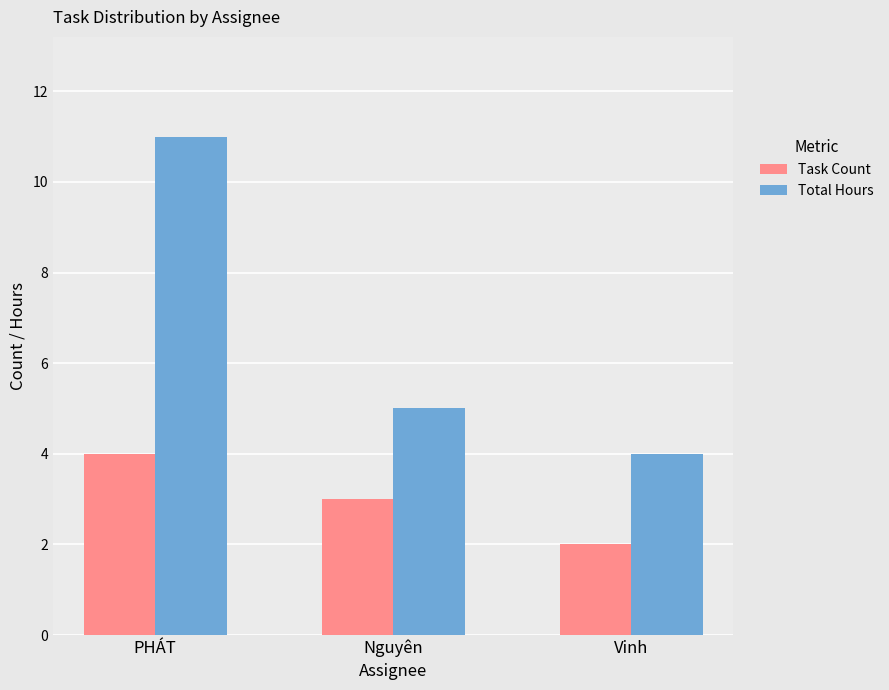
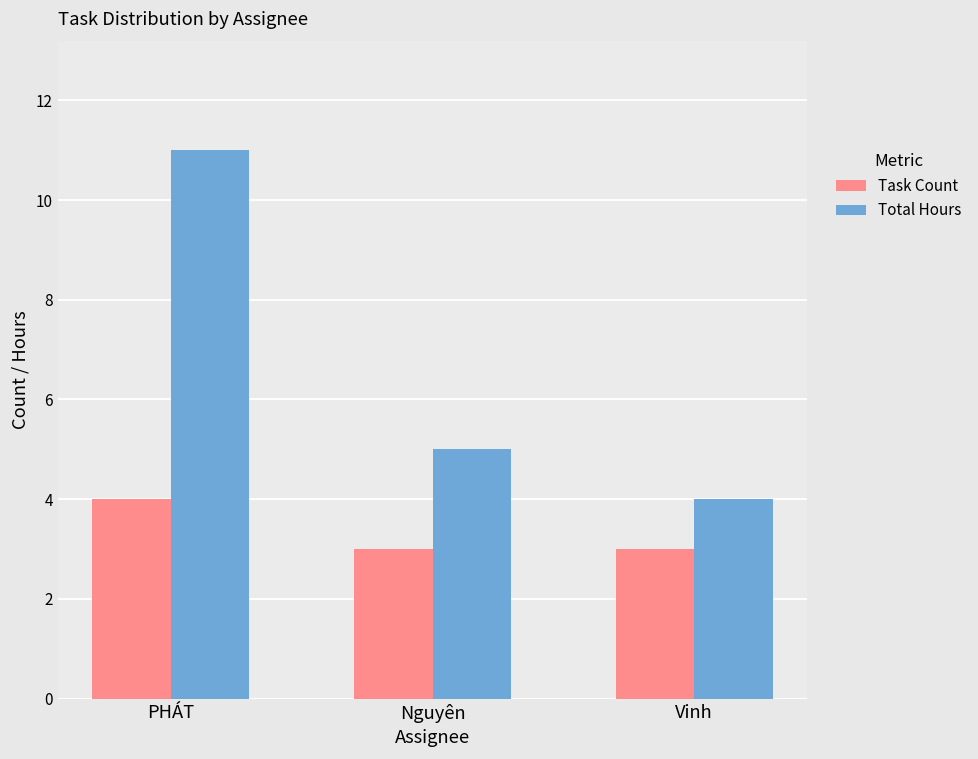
  {
    "Task Count": {
      "PHÁT": 4,
      "Nguyên": 3,
-     "Vinh": 2
+     "Vinh": 3
    },
    "Total Hours": {
      "PHÁT": 11,
      "Nguyên": 5,
      "Vinh": 4
    }
  }
